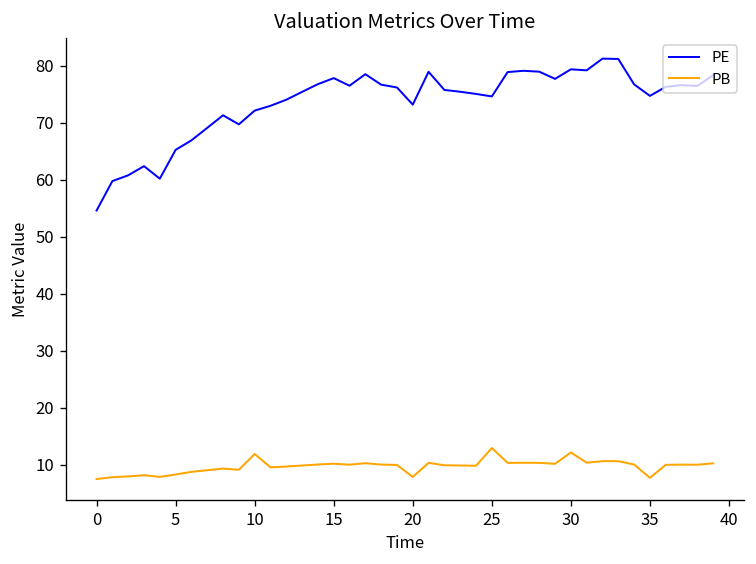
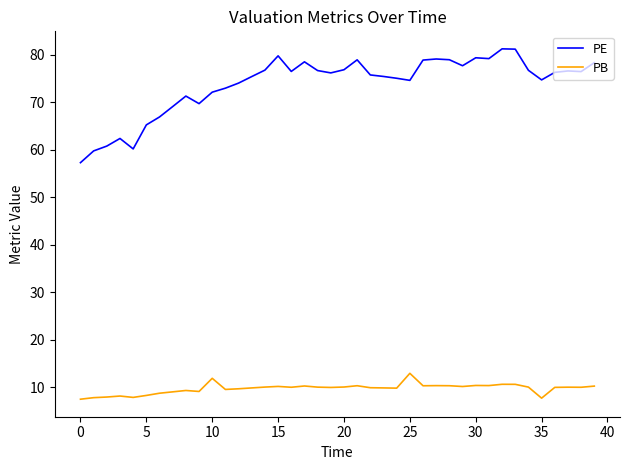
  {
    "PE": {
-     "0": 55,
+     "0": 57,
      "5": 65,
      "10": 72,
-     "15": 78,
-     "20": 73,
+     "15": 80,
+     "20": 77,
      "25": 75,
      "30": 79,
      "35": 75
    },
    "PB": {
      "0": 8,
      "5": 8,
      "10": 12,
      "15": 10,
-     "20": 8,
+     "20": 10,
      "25": 13,
-     "30": 12,
+     "30": 10,
      "35": 8
    }
  }
